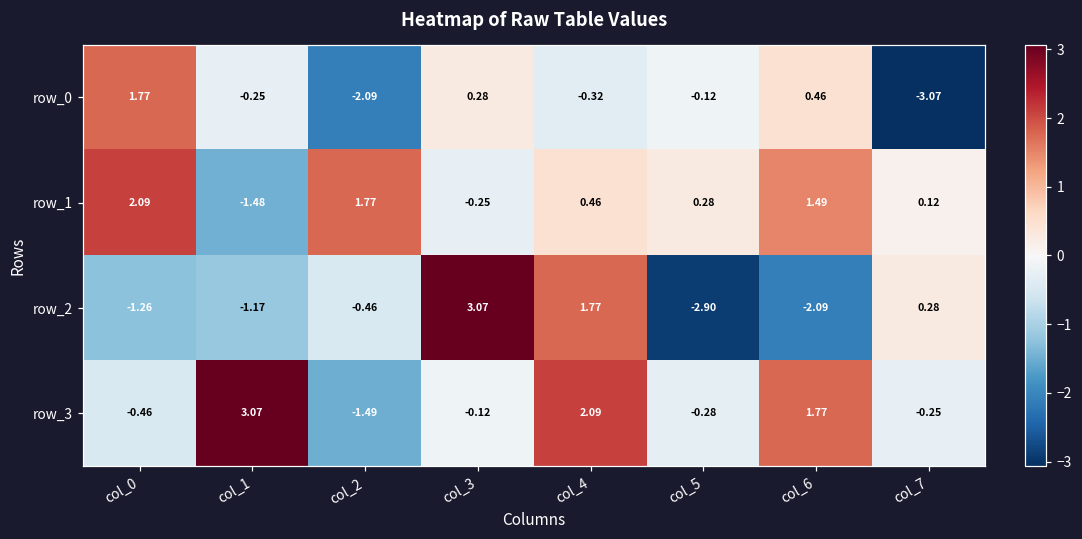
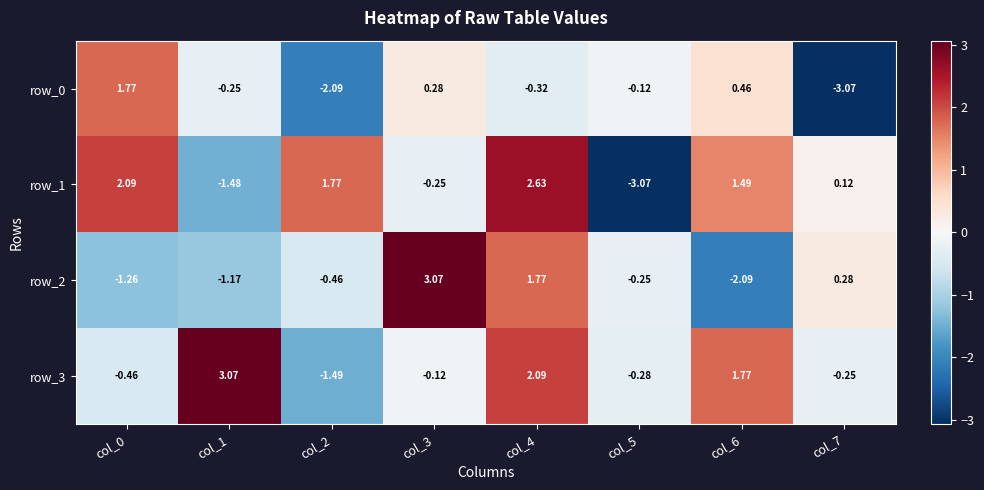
  {
    "row_0": {
      "col_0": 1.77,
      "col_1": -0.25,
      "col_2": -2.09,
      "col_3": 0.28,
      "col_4": -0.32,
      "col_5": -0.12,
      "col_6": 0.46,
      "col_7": -3.07
    },
    "row_1": {
      "col_0": 2.09,
      "col_1": -1.48,
      "col_2": 1.77,
      "col_3": -0.25,
-     "col_4": 0.46,
-     "col_5": 0.28,
+     "col_4": 2.63,
+     "col_5": -3.07,
      "col_6": 1.49,
      "col_7": 0.12
    },
    "row_2": {
      "col_0": -1.26,
      "col_1": -1.17,
      "col_2": -0.46,
      "col_3": 3.07,
      "col_4": 1.77,
-     "col_5": -2.90,
+     "col_5": -0.25,
      "col_6": -2.09,
      "col_7": 0.28
    },
    "row_3": {
      "col_0": -0.46,
      "col_1": 3.07,
      "col_2": -1.49,
      "col_3": -0.12,
      "col_4": 2.09,
      "col_5": -0.28,
      "col_6": 1.77,
      "col_7": -0.25
    }
  }
